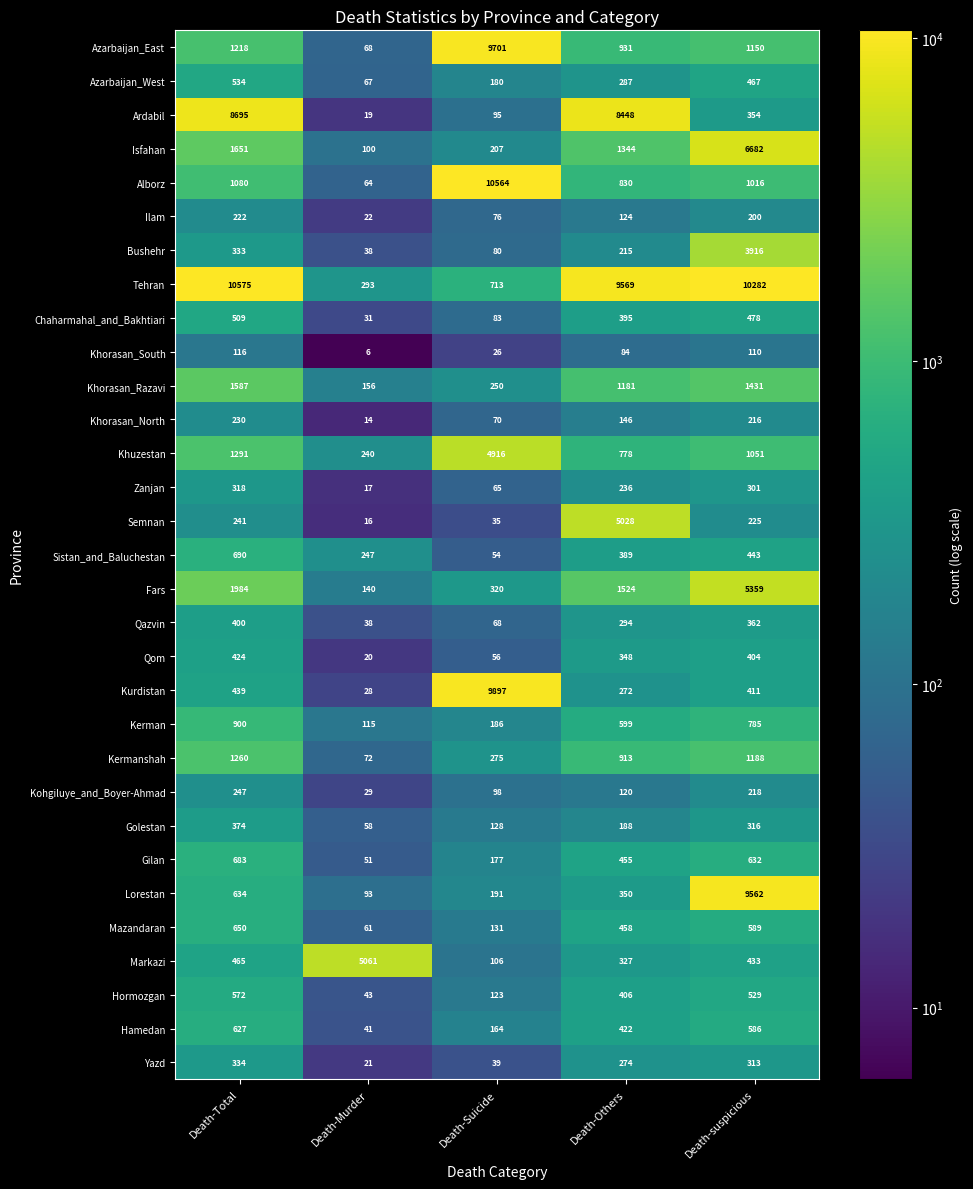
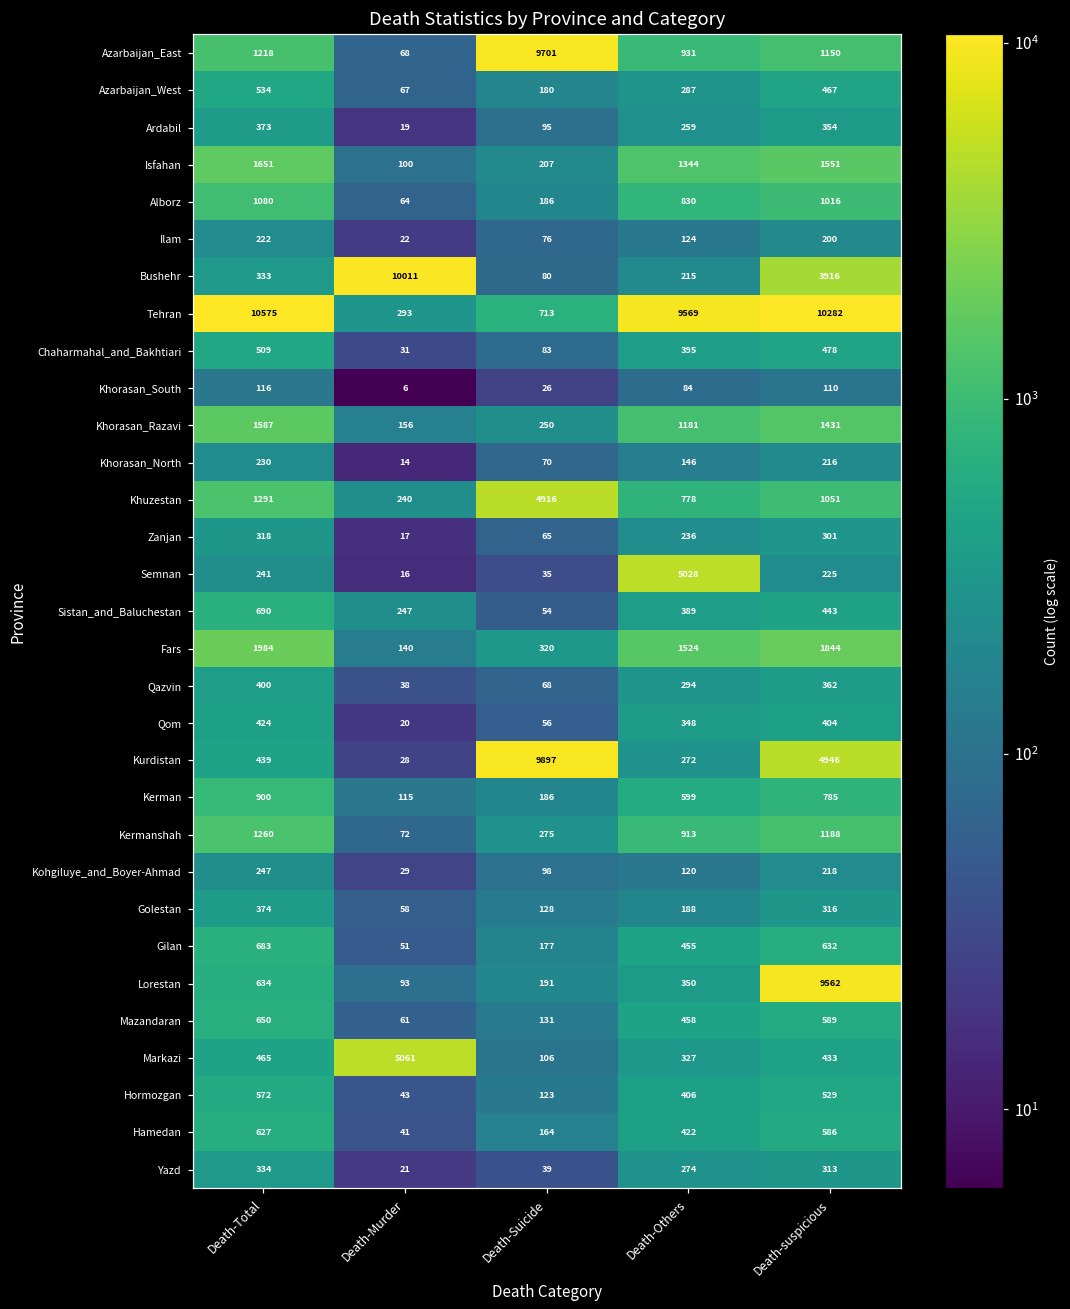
  {
    "Azarbaijan_East": {
      "Death-Total": 1218,
      "Death-Murder": 68,
      "Death-Suicide": 9701,
      "Death-Others": 931,
      "Death-suspicious": 1150
    },
    "Azarbaijan_West": {
      "Death-Total": 534,
      "Death-Murder": 67,
      "Death-Suicide": 180,
      "Death-Others": 287,
      "Death-suspicious": 467
    },
    "Ardabil": {
-     "Death-Total": 8695,
+     "Death-Total": 373,
      "Death-Murder": 19,
      "Death-Suicide": 95,
-     "Death-Others": 8448,
+     "Death-Others": 259,
      "Death-suspicious": 354
    },
    "Isfahan": {
      "Death-Total": 1651,
      "Death-Murder": 100,
      "Death-Suicide": 207,
      "Death-Others": 1344,
-     "Death-suspicious": 6682
+     "Death-suspicious": 1551
    },
    "Alborz": {
      "Death-Total": 1080,
      "Death-Murder": 64,
-     "Death-Suicide": 10564,
+     "Death-Suicide": 186,
      "Death-Others": 830,
      "Death-suspicious": 1016
    },
    "Ilam": {
      "Death-Total": 222,
      "Death-Murder": 22,
      "Death-Suicide": 76,
      "Death-Others": 124,
      "Death-suspicious": 200
    },
    "Bushehr": {
      "Death-Total": 333,
-     "Death-Murder": 38,
+     "Death-Murder": 10011,
      "Death-Suicide": 80,
      "Death-Others": 215,
      "Death-suspicious": 3916
    },
    "Tehran": {
      "Death-Total": 10575,
      "Death-Murder": 293,
      "Death-Suicide": 713,
      "Death-Others": 9569,
      "Death-suspicious": 10282
    },
    "Chaharmahal_and_Bakhtiari": {
      "Death-Total": 509,
      "Death-Murder": 31,
      "Death-Suicide": 83,
      "Death-Others": 395,
      "Death-suspicious": 478
    },
    "Khorasan_South": {
      "Death-Total": 116,
      "Death-Murder": 6,
      "Death-Suicide": 26,
      "Death-Others": 84,
      "Death-suspicious": 110
    },
    "Khorasan_Razavi": {
      "Death-Total": 1587,
      "Death-Murder": 156,
      "Death-Suicide": 250,
      "Death-Others": 1181,
      "Death-suspicious": 1431
    },
    "Khorasan_North": {
      "Death-Total": 230,
      "Death-Murder": 14,
      "Death-Suicide": 70,
      "Death-Others": 146,
      "Death-suspicious": 216
    },
    "Khuzestan": {
      "Death-Total": 1291,
      "Death-Murder": 240,
      "Death-Suicide": 4916,
      "Death-Others": 778,
      "Death-suspicious": 1051
    },
    "Zanjan": {
      "Death-Total": 318,
      "Death-Murder": 17,
      "Death-Suicide": 65,
      "Death-Others": 236,
      "Death-suspicious": 301
    },
    "Semnan": {
      "Death-Total": 241,
      "Death-Murder": 16,
      "Death-Suicide": 35,
      "Death-Others": 5028,
      "Death-suspicious": 225
    },
    "Sistan_and_Baluchestan": {
      "Death-Total": 690,
      "Death-Murder": 247,
      "Death-Suicide": 54,
      "Death-Others": 389,
      "Death-suspicious": 443
    },
    "Fars": {
      "Death-Total": 1984,
      "Death-Murder": 140,
      "Death-Suicide": 320,
      "Death-Others": 1524,
-     "Death-suspicious": 5359
+     "Death-suspicious": 1844
    },
    "Qazvin": {
      "Death-Total": 400,
      "Death-Murder": 38,
      "Death-Suicide": 68,
      "Death-Others": 294,
      "Death-suspicious": 362
    },
    "Qom": {
      "Death-Total": 424,
      "Death-Murder": 20,
      "Death-Suicide": 56,
      "Death-Others": 348,
      "Death-suspicious": 404
    },
    "Kurdistan": {
      "Death-Total": 439,
      "Death-Murder": 28,
      "Death-Suicide": 9897,
      "Death-Others": 272,
-     "Death-suspicious": 411
+     "Death-suspicious": 4946
    },
    "Kerman": {
      "Death-Total": 900,
      "Death-Murder": 115,
      "Death-Suicide": 186,
      "Death-Others": 599,
      "Death-suspicious": 785
    },
    "Kermanshah": {
      "Death-Total": 1260,
      "Death-Murder": 72,
      "Death-Suicide": 275,
      "Death-Others": 913,
      "Death-suspicious": 1188
    },
    "Kohgiluye_and_Boyer-Ahmad": {
      "Death-Total": 247,
      "Death-Murder": 29,
      "Death-Suicide": 98,
      "Death-Others": 120,
      "Death-suspicious": 218
    },
    "Golestan": {
      "Death-Total": 374,
      "Death-Murder": 58,
      "Death-Suicide": 128,
      "Death-Others": 188,
      "Death-suspicious": 316
    },
    "Gilan": {
      "Death-Total": 683,
      "Death-Murder": 51,
      "Death-Suicide": 177,
      "Death-Others": 455,
      "Death-suspicious": 632
    },
    "Lorestan": {
      "Death-Total": 634,
      "Death-Murder": 93,
      "Death-Suicide": 191,
      "Death-Others": 350,
      "Death-suspicious": 9562
    },
    "Mazandaran": {
      "Death-Total": 650,
      "Death-Murder": 61,
      "Death-Suicide": 131,
      "Death-Others": 458,
      "Death-suspicious": 589
    },
    "Markazi": {
      "Death-Total": 465,
      "Death-Murder": 5061,
      "Death-Suicide": 106,
      "Death-Others": 327,
      "Death-suspicious": 433
    },
    "Hormozgan": {
      "Death-Total": 572,
      "Death-Murder": 43,
      "Death-Suicide": 123,
      "Death-Others": 406,
      "Death-suspicious": 529
    },
    "Hamedan": {
      "Death-Total": 627,
      "Death-Murder": 41,
      "Death-Suicide": 164,
      "Death-Others": 422,
      "Death-suspicious": 586
    },
    "Yazd": {
      "Death-Total": 334,
      "Death-Murder": 21,
      "Death-Suicide": 39,
      "Death-Others": 274,
      "Death-suspicious": 313
    }
  }
